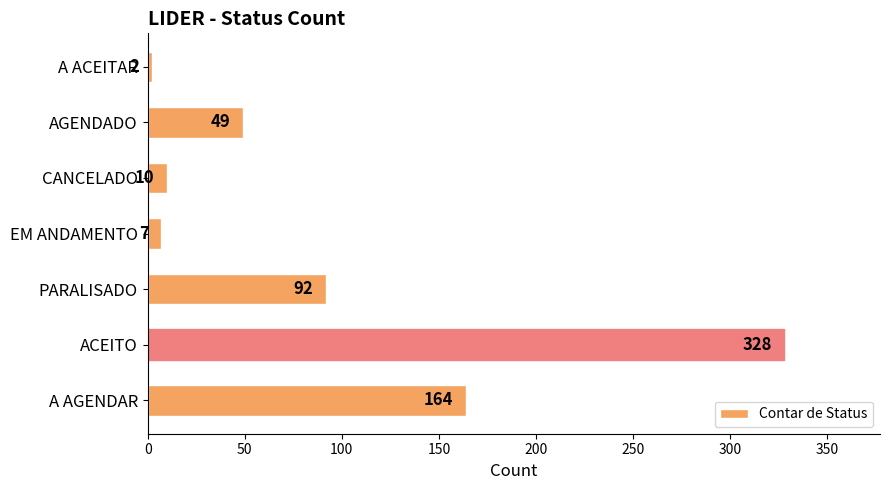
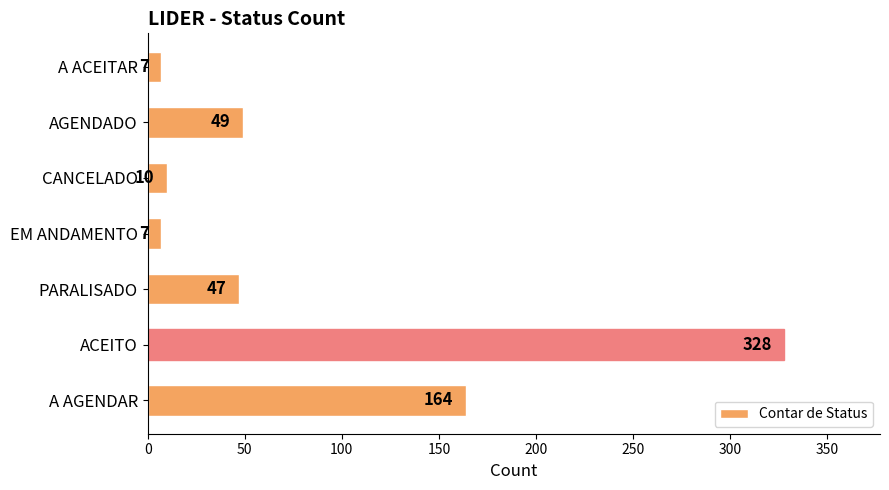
  {
-   "A ACEITAR": 2,
+   "A ACEITAR": 7,
    "AGENDADO": 49,
    "CANCELADO": 10,
    "EM ANDAMENTO": 7,
-   "PARALISADO": 92,
+   "PARALISADO": 47,
    "ACEITO": 328,
    "A AGENDAR": 164
  }
